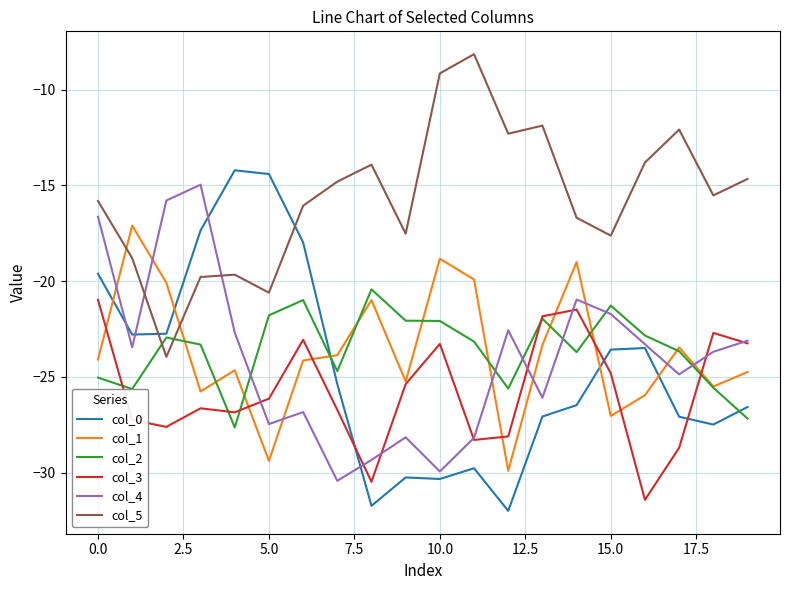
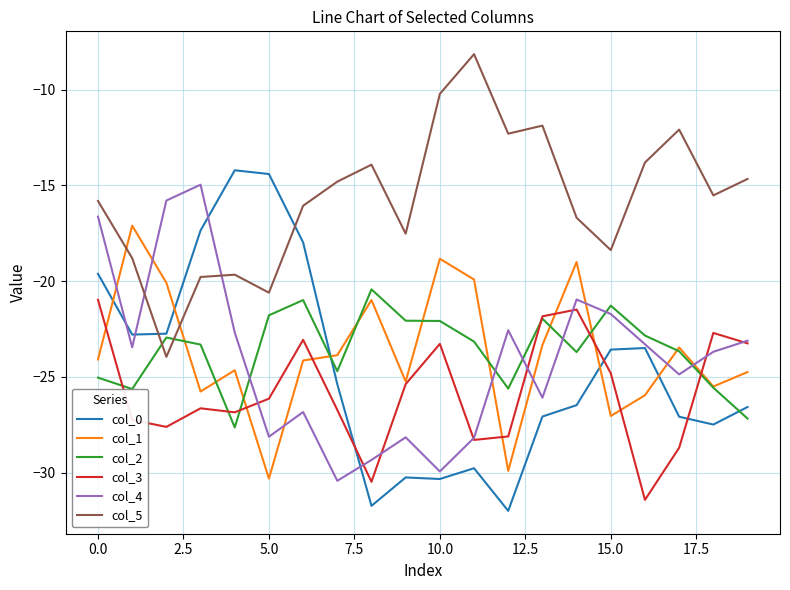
  {
    "col_0": {
      "0.0": -19.6,
      "5.0": -14.4,
      "10.0": -30.3,
      "15.0": -23.6
    },
    "col_1": {
      "0.0": -24.1,
-     "5.0": -29.4,
+     "5.0": -30.3,
      "10.0": -18.8,
      "15.0": -27.0
    },
    "col_2": {
      "0.0": -25.0,
      "5.0": -21.8,
      "10.0": -22.1,
      "15.0": -21.3
    },
    "col_3": {
      "0.0": -21.0,
      "5.0": -26.1,
      "10.0": -23.3,
      "15.0": -24.8
    },
    "col_4": {
      "0.0": -16.6,
-     "5.0": -27.5,
+     "5.0": -28.1,
      "10.0": -29.9,
      "15.0": -21.7
    },
    "col_5": {
      "0.0": -15.8,
      "5.0": -20.6,
-     "10.0": -9.1,
-     "15.0": -17.6
+     "10.0": -10.2,
+     "15.0": -18.4
    }
  }
